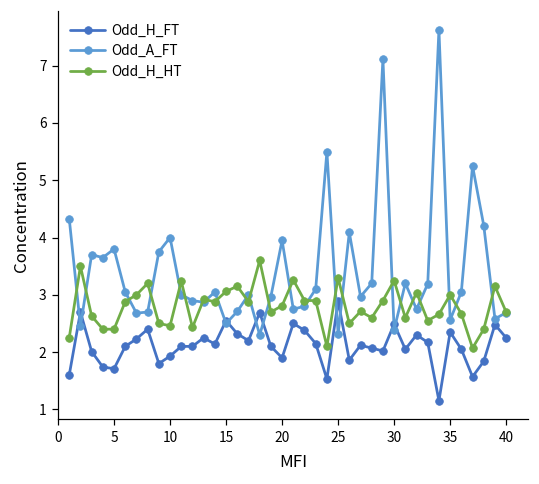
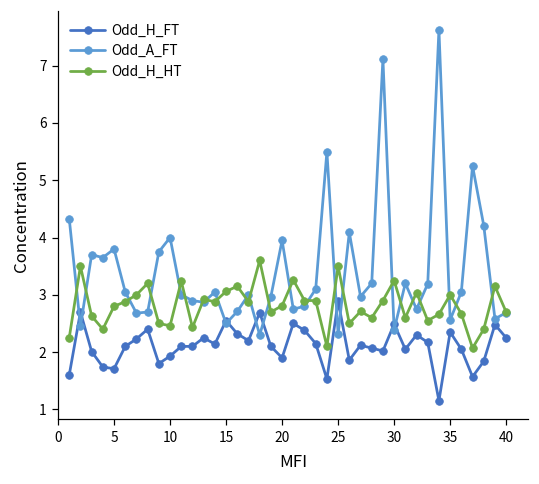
  {
    "Odd_H_HT": {
-     "5": 2.4,
+     "5": 2.8,
      "10": 2.5,
      "15": 3.1,
      "20": 2.8,
-     "25": 3.3,
+     "25": 3.5,
      "30": 3.3,
      "35": 3.0
    }
  }
